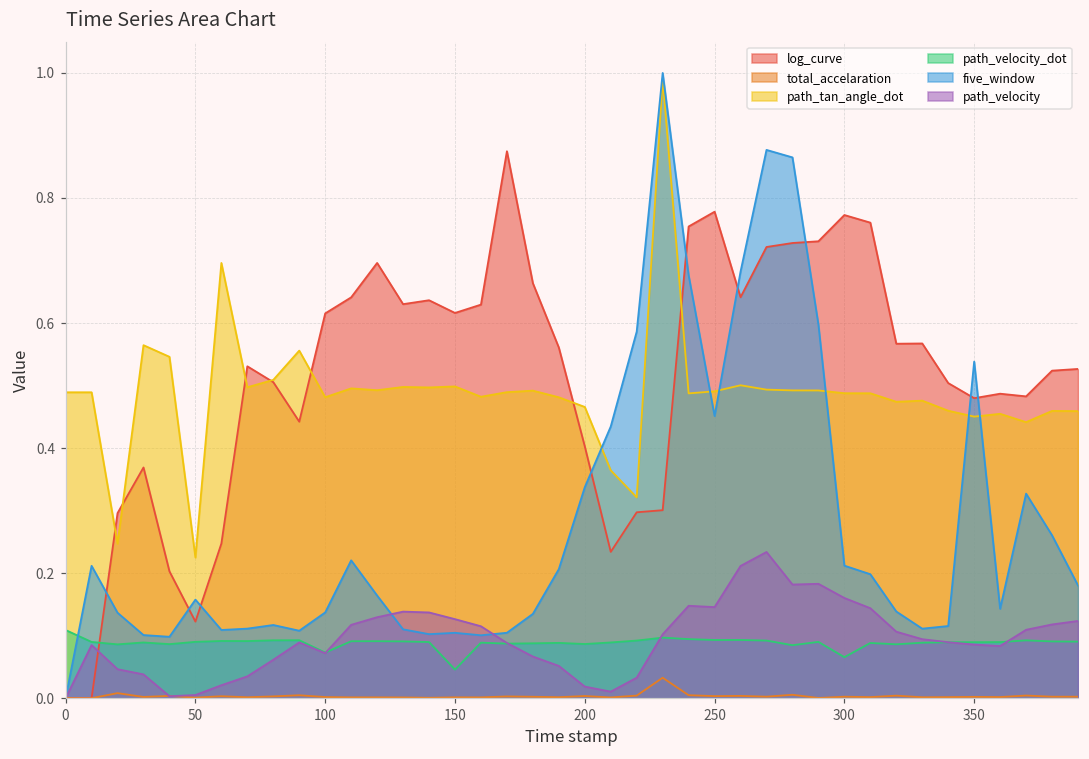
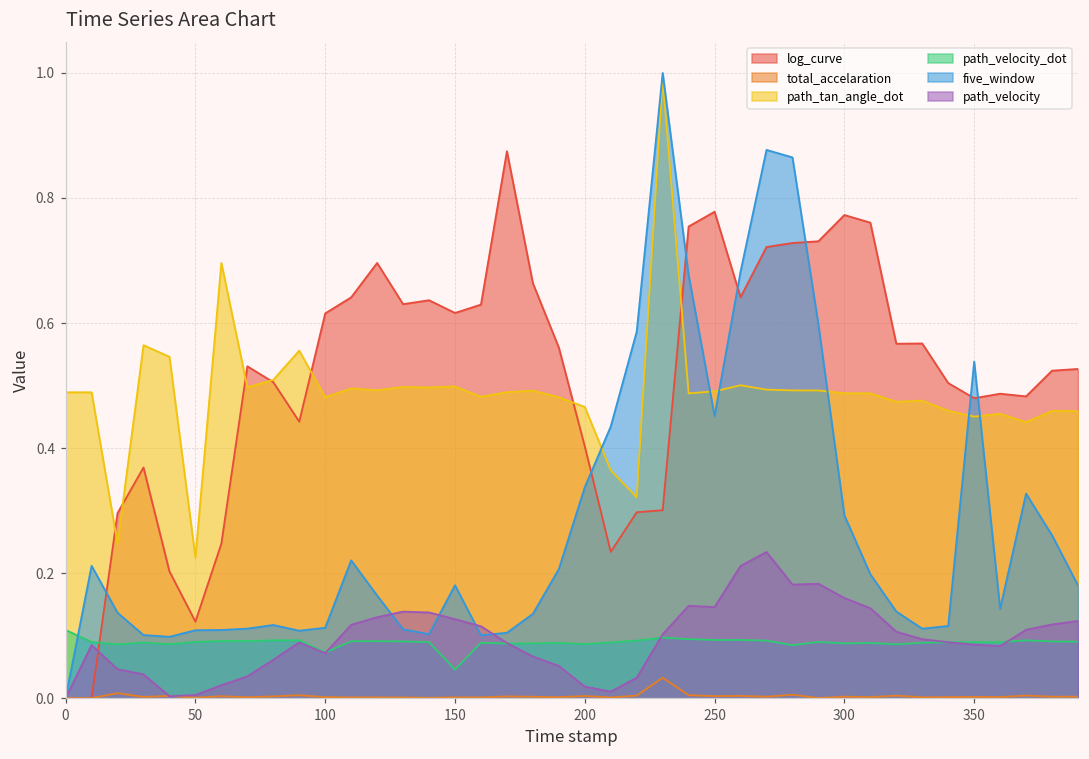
  {
    "path_tan_angle_dot": {
      "0": 0.49,
      "50": 0.23,
      "100": 0.48,
      "150": 0.50,
      "200": 0.47,
      "250": 0.49,
      "300": 0.49,
      "350": 0.45
    },
    "path_velocity_dot": {
      "0": 0.11,
      "50": 0.09,
      "150": 0.05,
      "200": 0.09,
      "250": 0.09,
-     "300": 0.07
+     "300": 0.09
    },
    "five_window": {
-     "50": 0.16,
-     "100": 0.14,
-     "150": 0.10,
+     "50": 0.11,
+     "100": 0.11,
+     "150": 0.18,
      "200": 0.34,
      "250": 0.45,
-     "300": 0.21,
+     "300": 0.29,
      "350": 0.54
    },
    "path_velocity": {
      "150": 0.13,
      "200": 0.02,
      "250": 0.15,
      "300": 0.16
    }
  }
